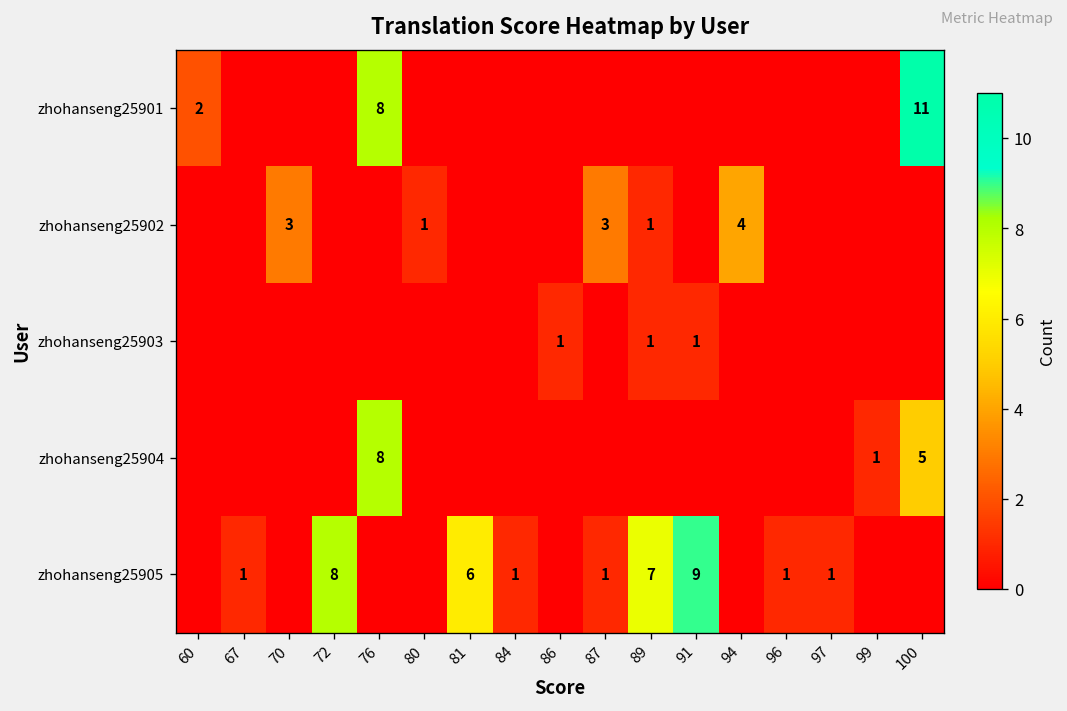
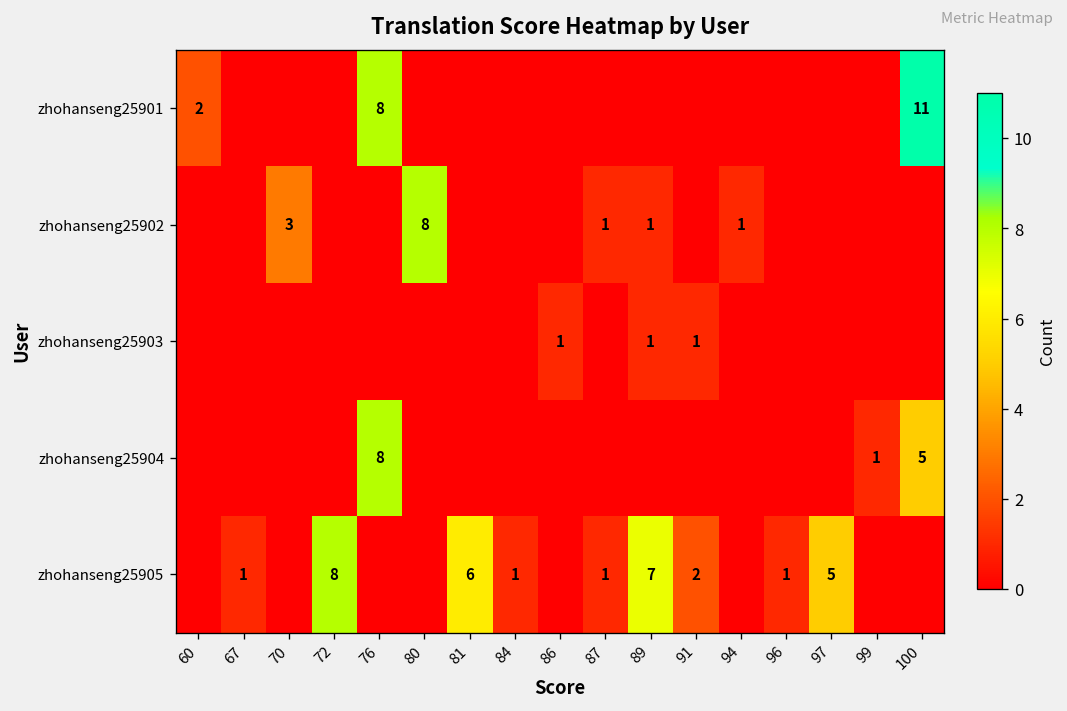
  {
    "zhohanseng25901": {
      "60": 2,
      "76": 8,
      "100": 11
    },
    "zhohanseng25902": {
      "70": 3,
-     "80": 1,
-     "87": 3,
+     "80": 8,
+     "87": 1,
      "89": 1,
-     "94": 4
+     "94": 1
    },
    "zhohanseng25903": {
      "86": 1,
      "89": 1,
      "91": 1
    },
    "zhohanseng25904": {
      "76": 8,
      "99": 1,
      "100": 5
    },
    "zhohanseng25905": {
      "67": 1,
      "72": 8,
      "81": 6,
      "84": 1,
      "87": 1,
      "89": 7,
-     "91": 9,
+     "91": 2,
      "96": 1,
-     "97": 1
+     "97": 5
    }
  }
